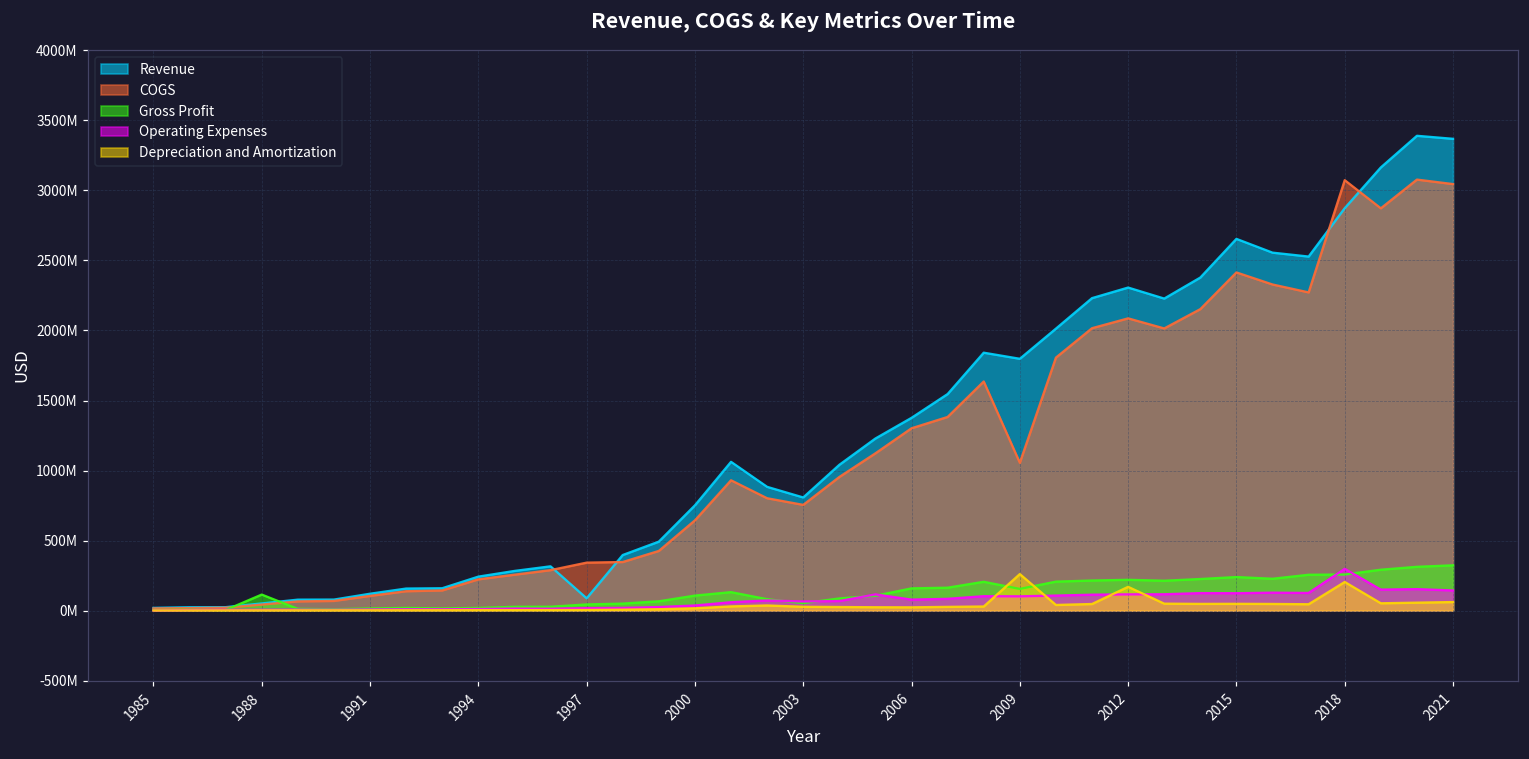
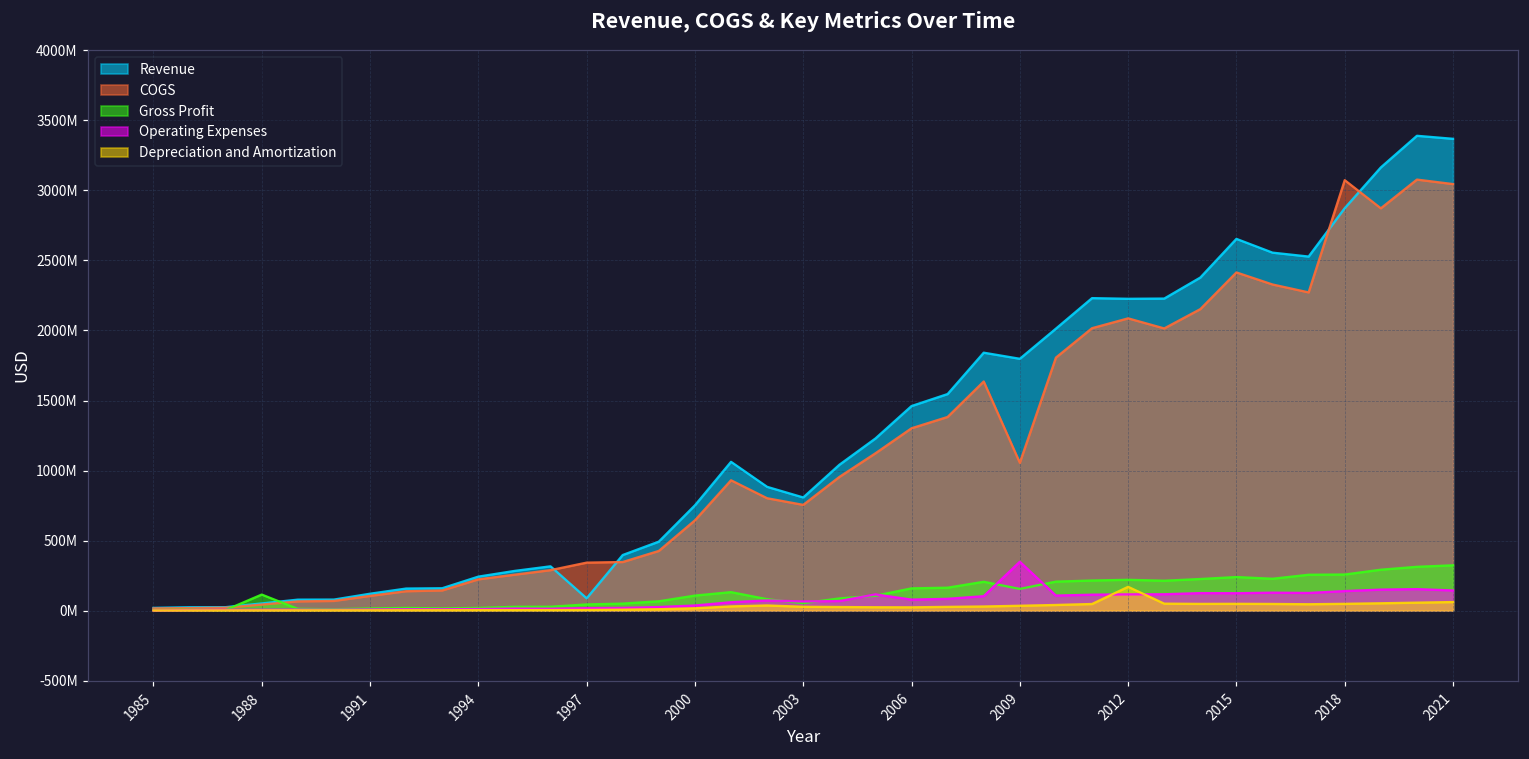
  {
    "Revenue": {
      "1997": 90000000,
      "2000": 750000000,
      "2003": 810000000,
-     "2006": 1380000000,
+     "2006": 1460000000,
      "2009": 1800000000,
-     "2012": 2310000000,
+     "2012": 2230000000,
      "2015": 2650000000,
      "2018": 2870000000,
      "2021": 3370000000
    },
    "COGS": {
      "1997": 340000000,
      "2000": 640000000,
      "2003": 750000000,
      "2006": 1300000000,
      "2009": 1060000000,
      "2012": 2090000000,
      "2015": 2410000000,
      "2018": 3070000000,
      "2021": 3050000000
    },
    "Gross Profit": {
      "1988": 110000000,
      "1997": 40000000,
      "2000": 110000000,
      "2006": 160000000,
      "2009": 150000000,
      "2012": 220000000,
      "2015": 240000000,
      "2018": 260000000,
      "2021": 320000000
    },
    "Operating Expenses": {
      "2006": 80000000,
-     "2009": 100000000,
+     "2009": 350000000,
      "2012": 120000000,
      "2015": 120000000,
-     "2018": 300000000,
+     "2018": 140000000,
      "2021": 140000000
    },
    "Depreciation and Amortization": {
      "2003": 30000000,
      "2006": 20000000,
-     "2009": 260000000,
+     "2009": 30000000,
      "2012": 170000000,
      "2015": 50000000,
-     "2018": 200000000,
+     "2018": 50000000,
      "2021": 60000000
    }
  }
